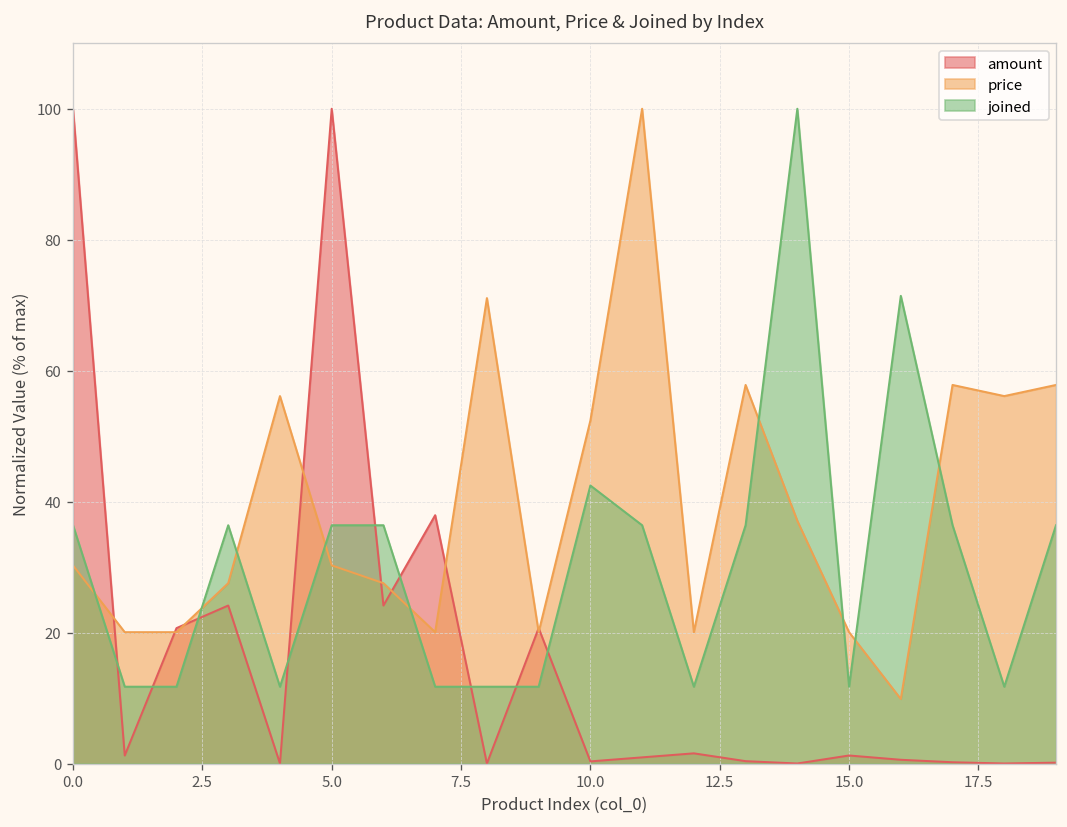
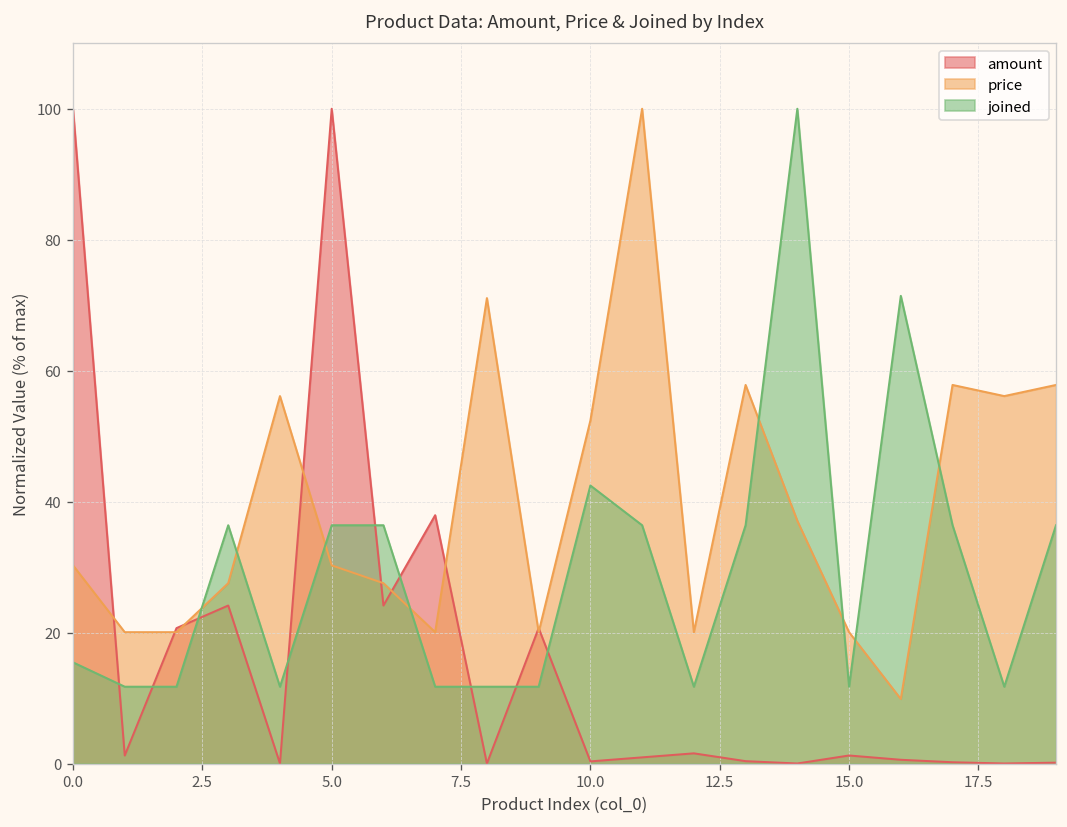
  {
    "joined": {
-     "0.0": 36,
+     "0.0": 15,
      "5.0": 36,
      "10.0": 42,
      "15.0": 12
    }
  }
